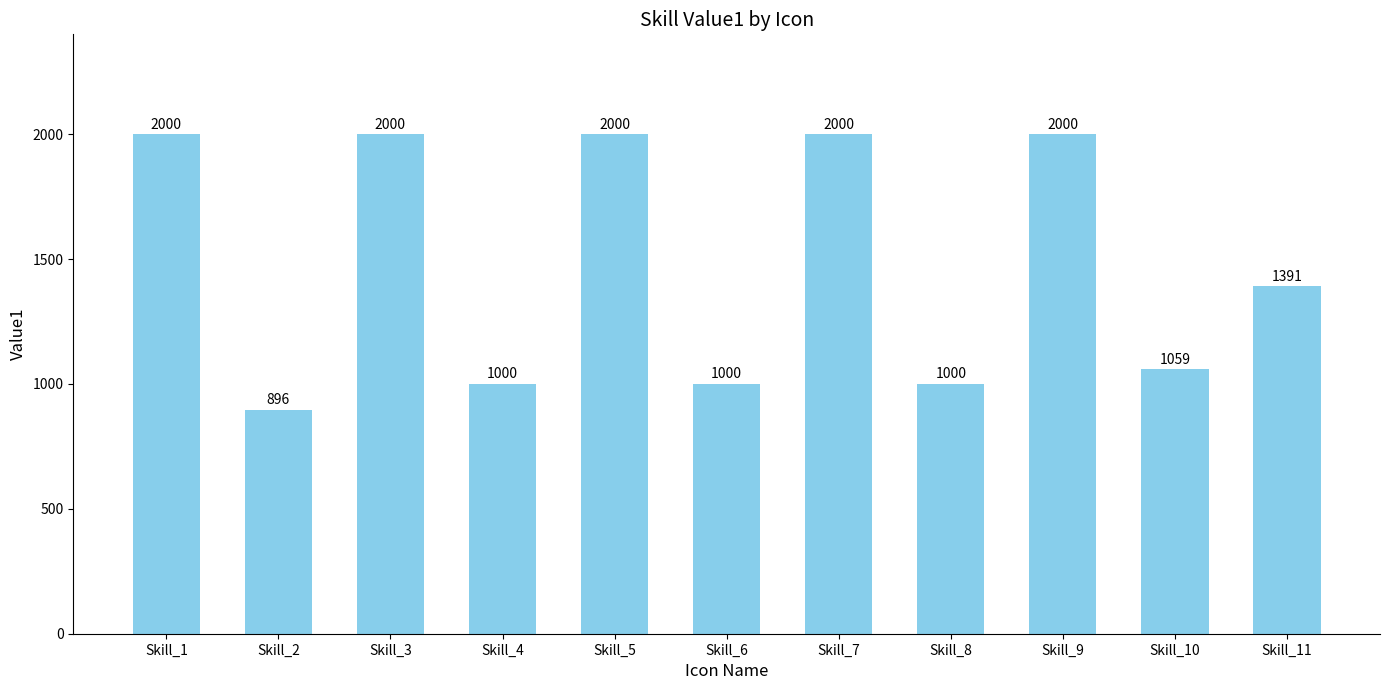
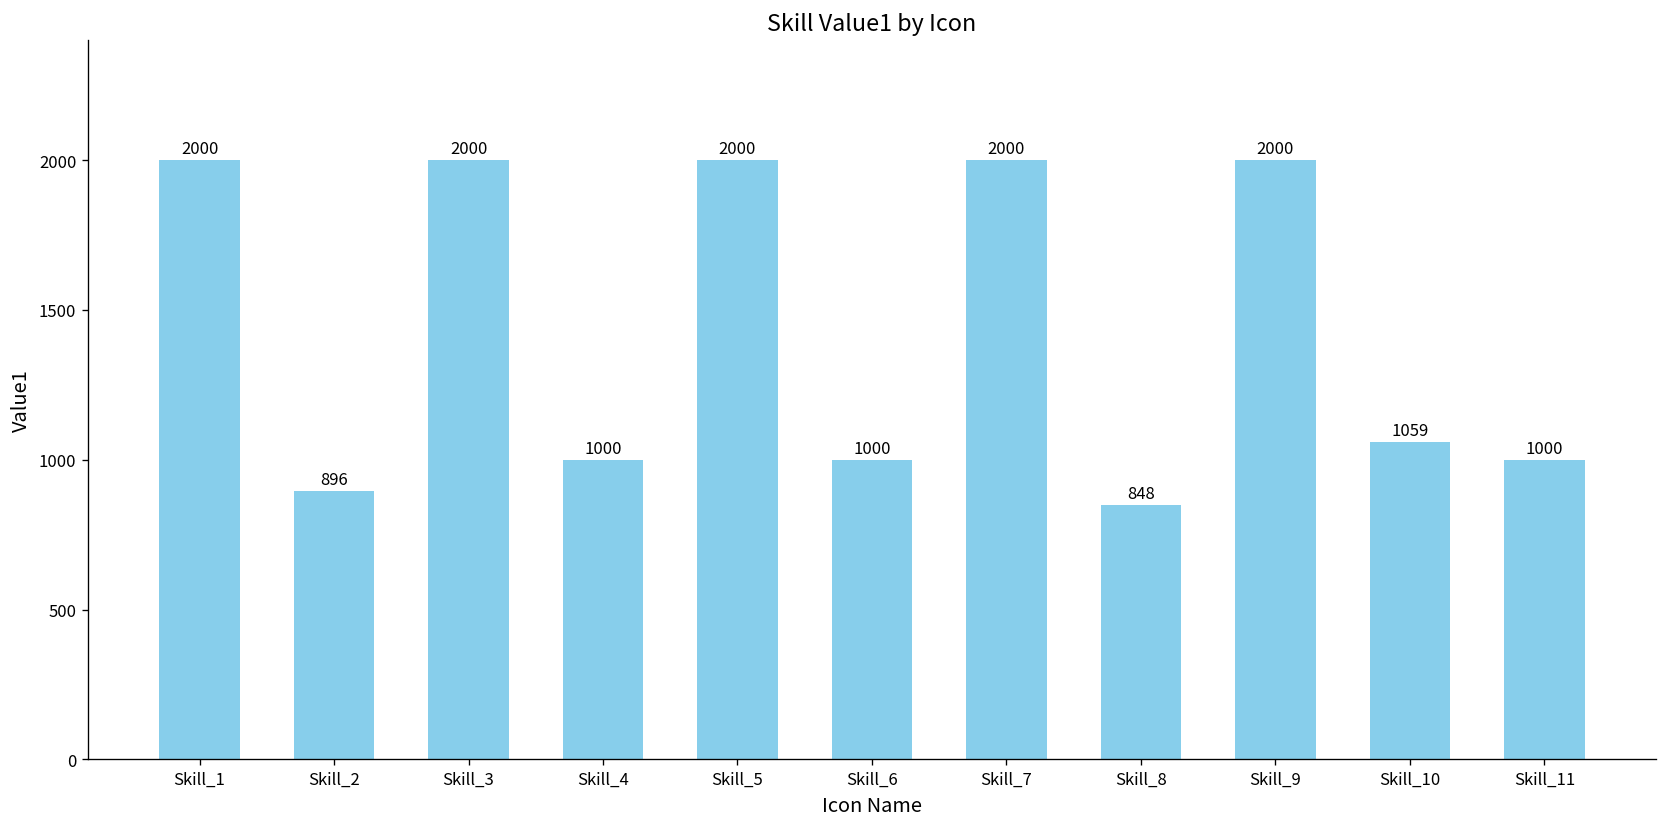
  {
    "Skill_1": 2000,
    "Skill_2": 896,
    "Skill_3": 2000,
    "Skill_4": 1000,
    "Skill_5": 2000,
    "Skill_6": 1000,
    "Skill_7": 2000,
-   "Skill_8": 1000,
+   "Skill_8": 848,
    "Skill_9": 2000,
    "Skill_10": 1059,
-   "Skill_11": 1391
+   "Skill_11": 1000
  }
